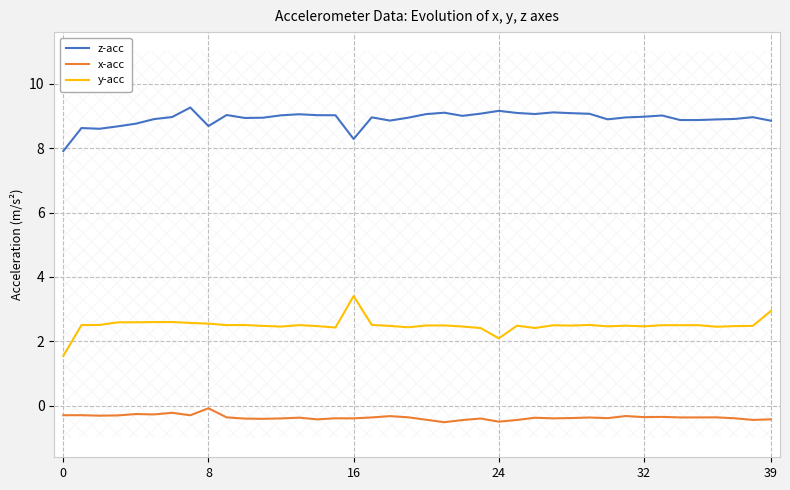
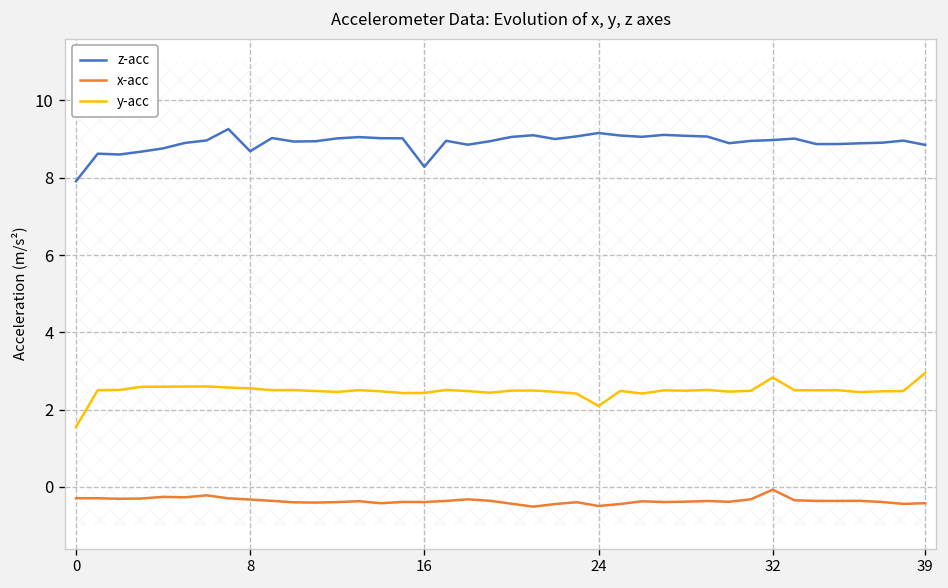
  {
    "z-acc": {
      "0": 7.9,
      "8": 8.7,
      "16": 8.3,
      "24": 9.2,
      "32": 9.0,
      "39": 8.8
    },
    "x-acc": {
      "0": -0.3,
-     "8": -0.1,
+     "8": -0.3,
      "16": -0.4,
      "24": -0.5,
-     "32": -0.4,
+     "32": -0.1,
      "39": -0.4
    },
    "y-acc": {
      "0": 1.6,
      "8": 2.5,
-     "16": 3.4,
+     "16": 2.4,
      "24": 2.1,
-     "32": 2.5,
+     "32": 2.8,
      "39": 2.9
    }
  }
